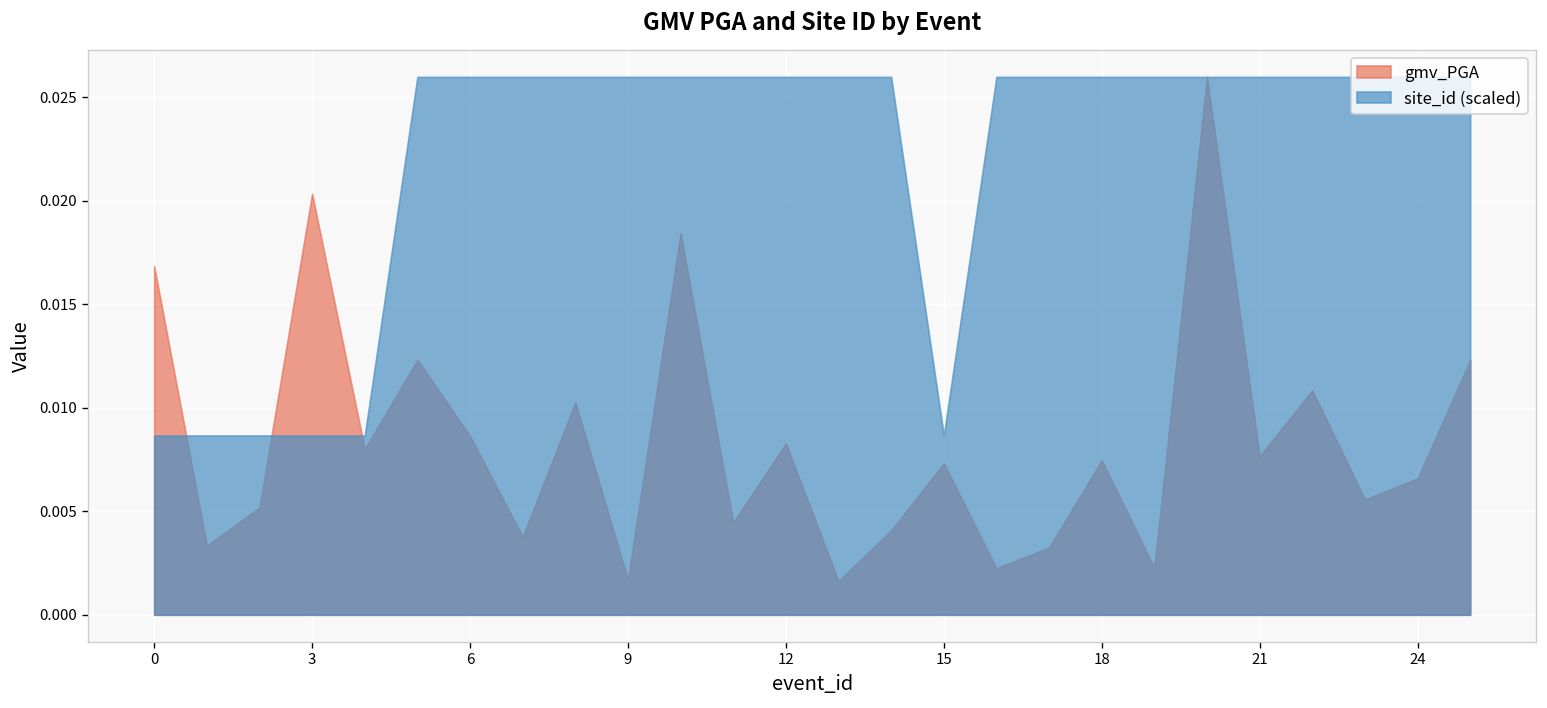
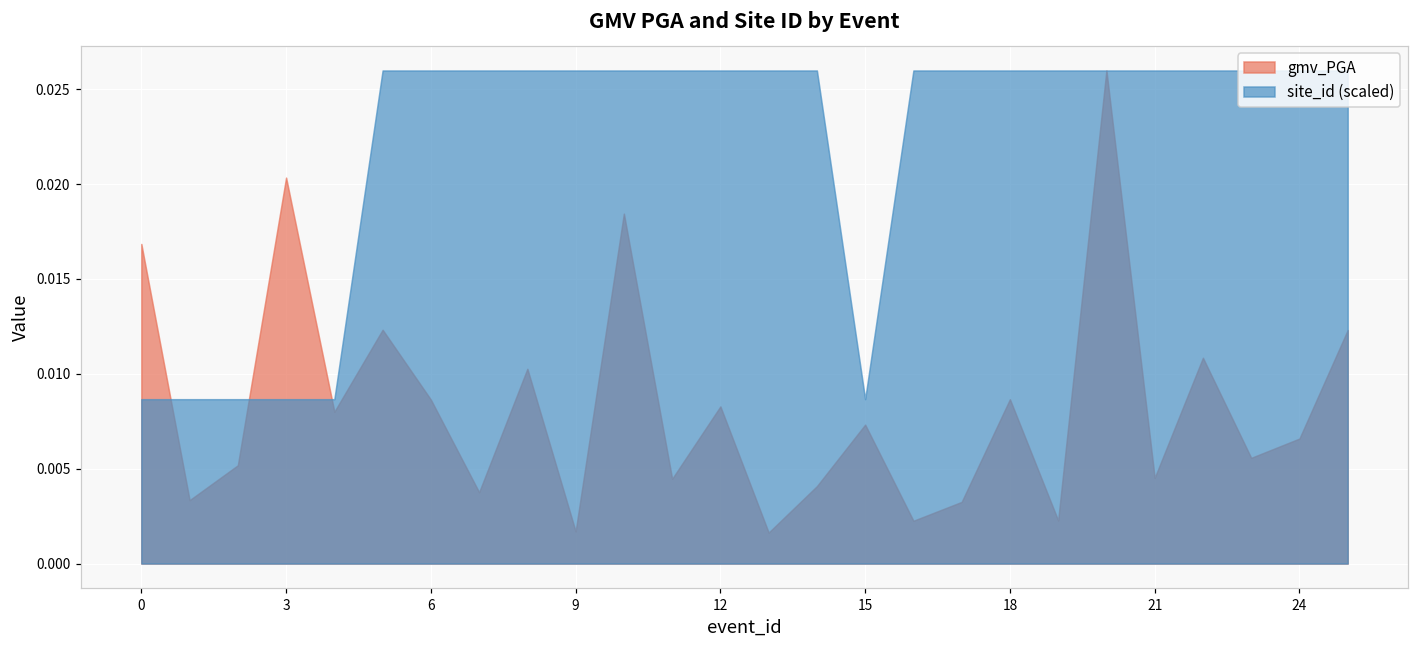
  {
    "gmv_PGA": {
      "0": 0.0168,
      "3": 0.0203,
      "6": 0.0086,
      "9": 0.0017,
      "12": 0.0083,
      "15": 0.0073,
-     "18": 0.0075,
-     "21": 0.0077,
+     "18": 0.0087,
+     "21": 0.0045,
      "24": 0.0066
    },
    "site_id (scaled)": {
      "0": 0.0087,
      "3": 0.0087,
      "6": 0.0260,
      "9": 0.0260,
      "12": 0.0260,
      "15": 0.0087,
      "18": 0.0260,
      "21": 0.0260
    }
  }
